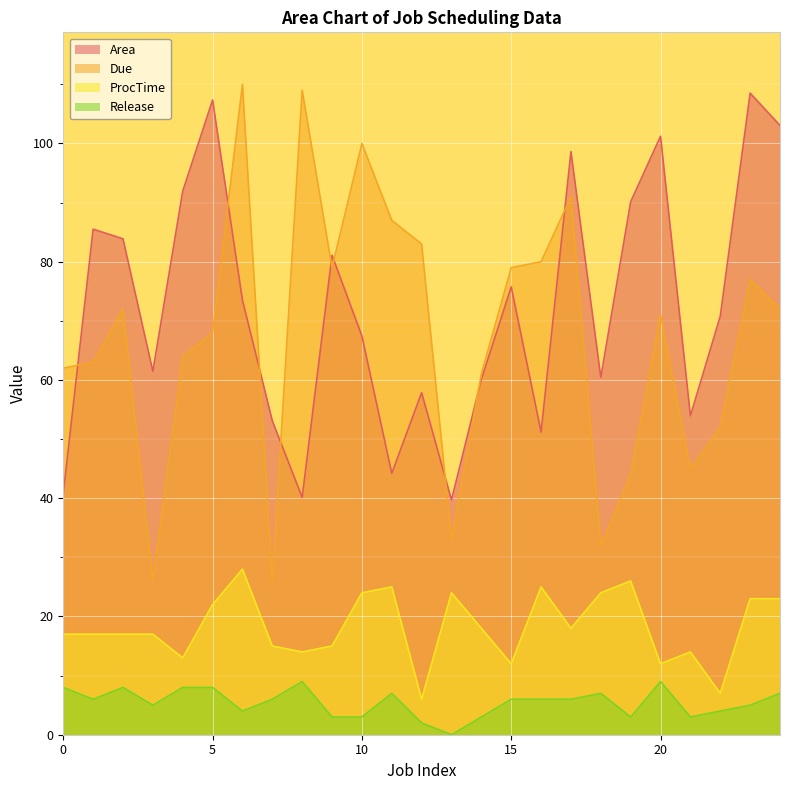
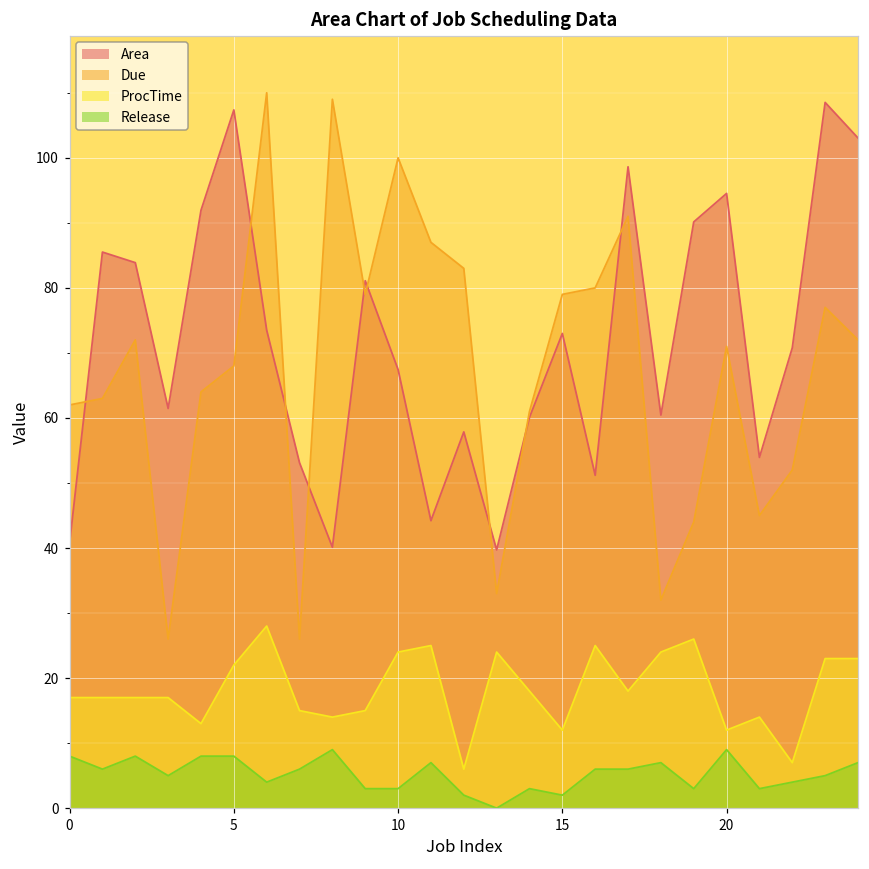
  {
    "Area": {
      "0": 41,
      "5": 107,
      "10": 67,
-     "15": 76,
-     "20": 101
+     "15": 73,
+     "20": 95
    },
    "Release": {
      "0": 8,
      "5": 8,
      "10": 3,
-     "15": 6,
+     "15": 2,
      "20": 9
    }
  }
